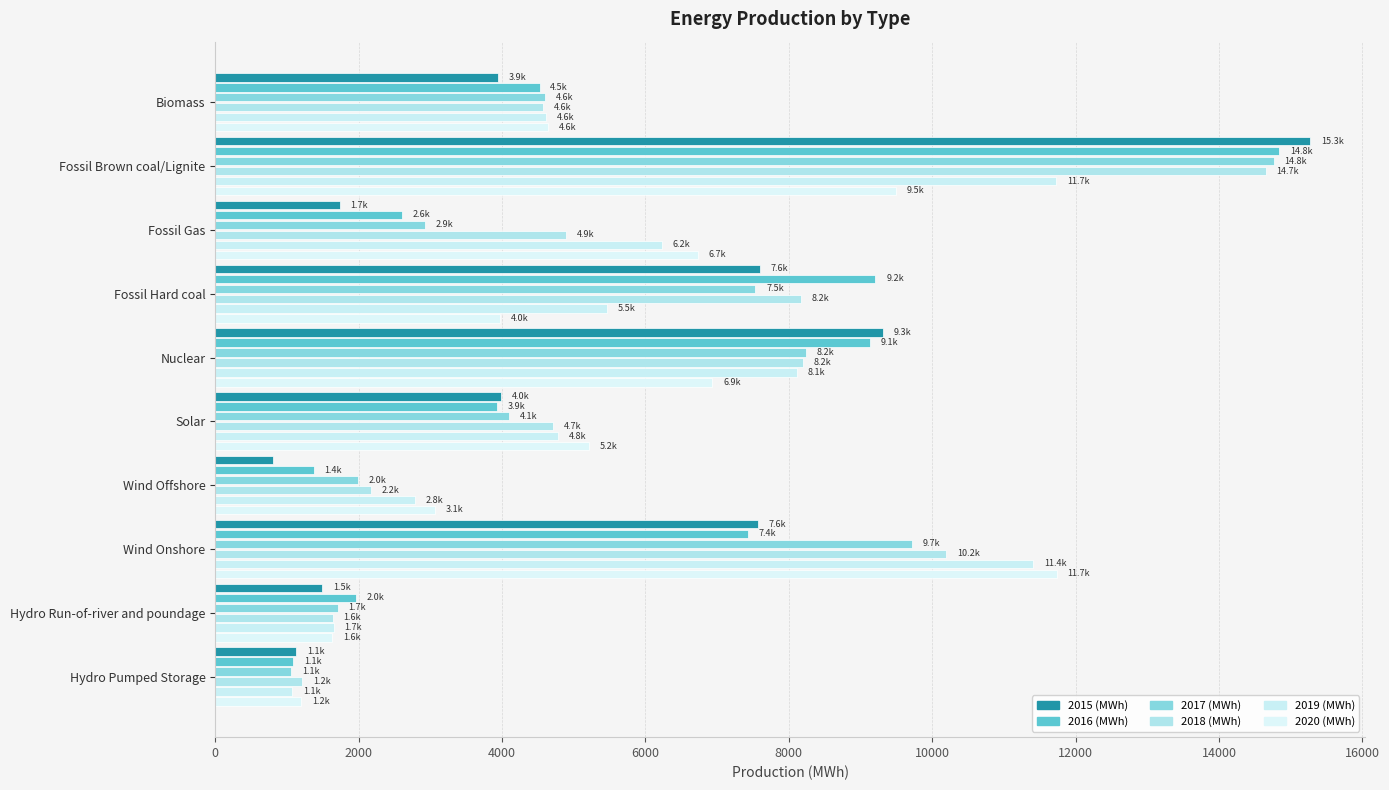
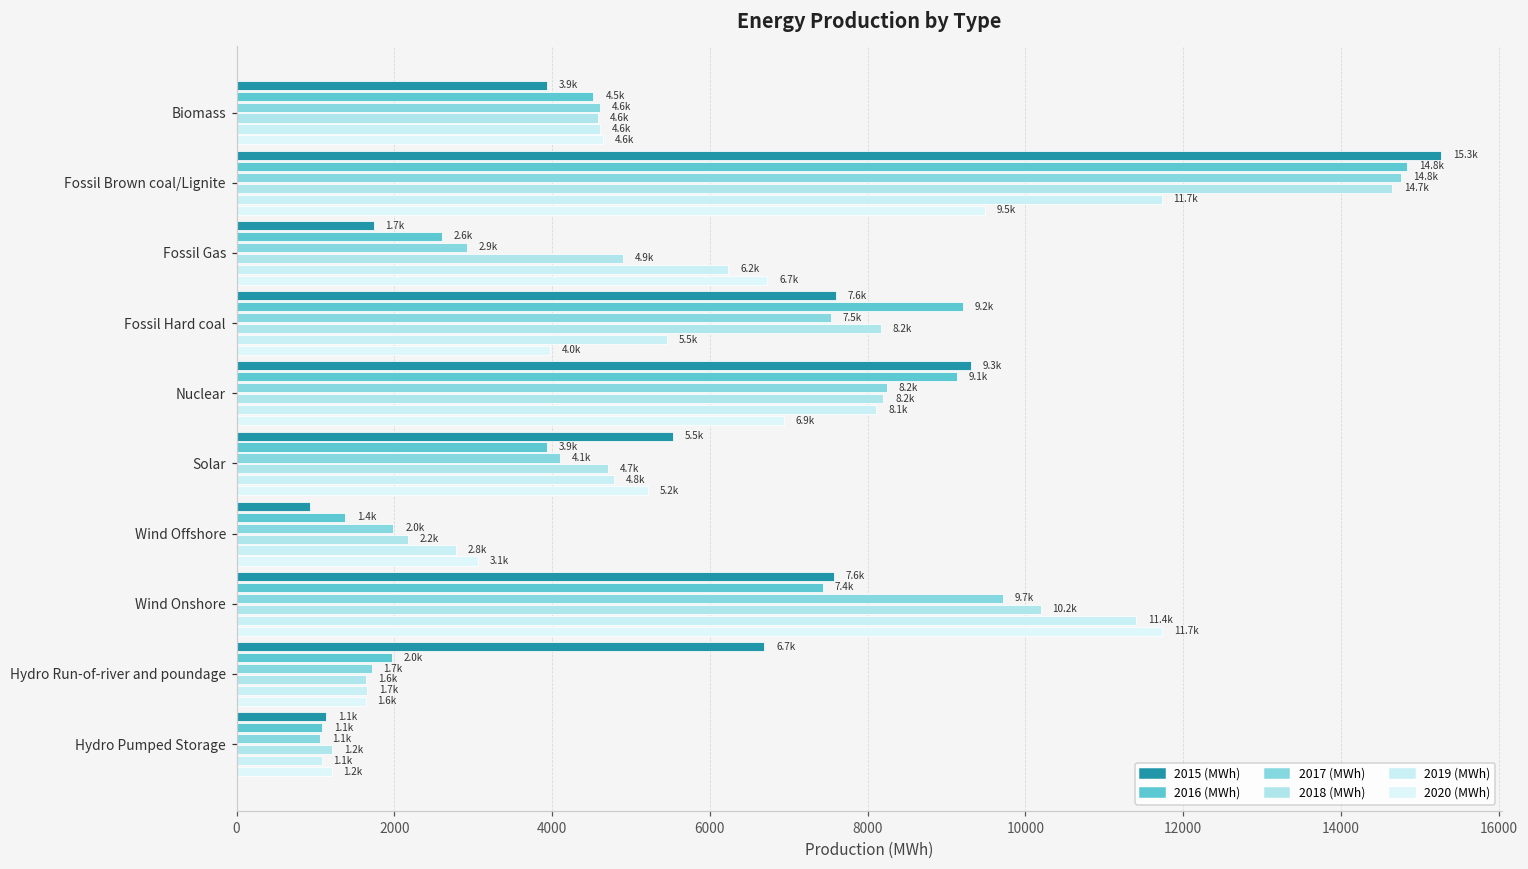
  {
    "2015 (MWh)": {
      "Biomass": "3.9k",
      "Fossil Brown coal/Lignite": "15.3k",
      "Fossil Gas": "1.7k",
      "Fossil Hard coal": "7.6k",
      "Nuclear": "9.3k",
-     "Solar": "4.0k",
-     "Wind Offshore": "800",
+     "Solar": "5.5k",
+     "Wind Offshore": "900",
      "Wind Onshore": "7.6k",
-     "Hydro Run-of-river and poundage": "1.5k",
+     "Hydro Run-of-river and poundage": "6.7k",
      "Hydro Pumped Storage": "1.1k"
    }
  }
